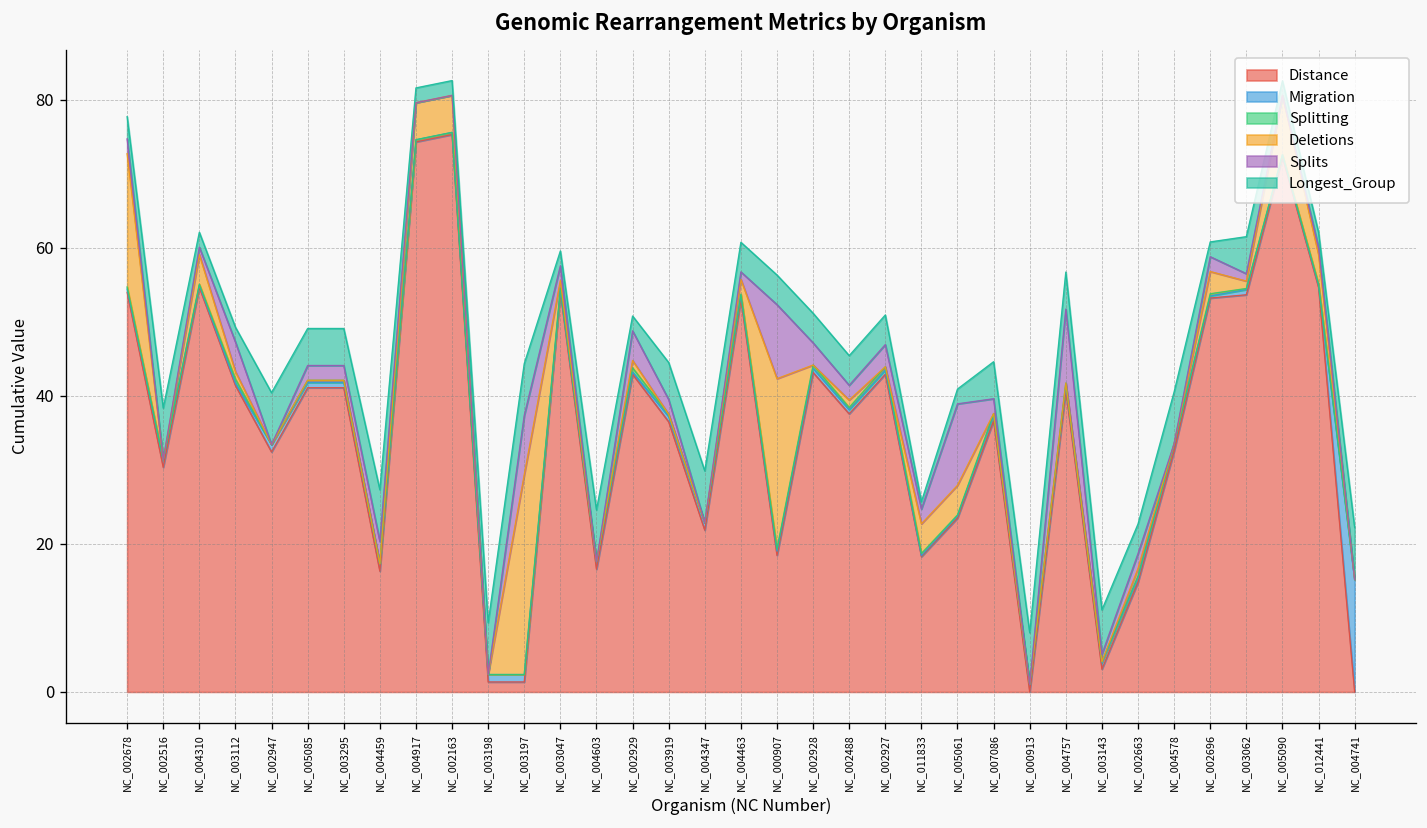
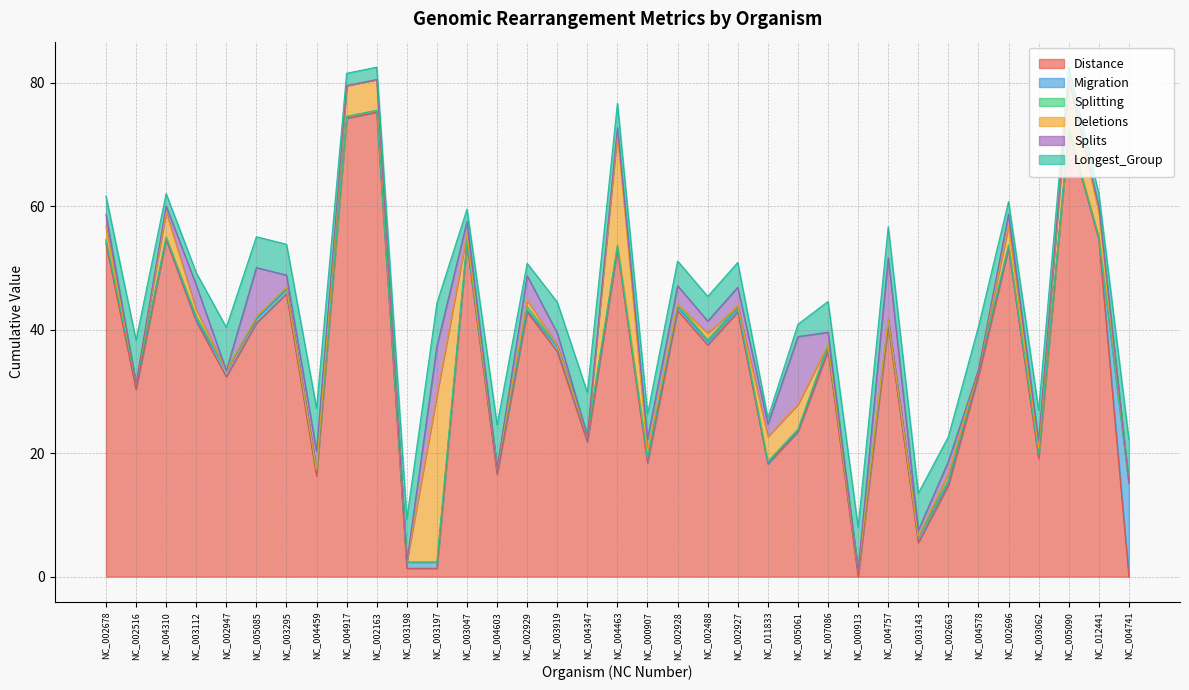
  {
    "Distance": {
      "NC_002678": 54,
      "NC_002516": 30,
      "NC_002947": 32,
      "NC_005085": 41,
-     "NC_003295": 41,
+     "NC_003295": 46,
      "NC_004459": 16,
      "NC_003198": 1,
      "NC_003197": 1,
      "NC_004603": 17,
      "NC_003919": 36,
      "NC_004347": 22,
      "NC_004463": 53,
      "NC_000907": 18,
      "NC_002928": 43,
      "NC_002488": 38,
      "NC_002927": 43,
      "NC_007086": 37,
      "NC_000913": 0,
      "NC_004757": 41,
-     "NC_003143": 3,
+     "NC_003143": 6,
      "NC_002663": 15,
      "NC_004578": 33,
-     "NC_003062": 54,
+     "NC_003062": 19,
      "NC_004741": 0
    },
    "Migration": {
      "NC_002928": 1,
      "NC_002927": 1
    },
    "Deletions": {
-     "NC_002678": 18,
+     "NC_002678": 2,
      "NC_004310": 4,
      "NC_003112": 1,
      "NC_003197": 27,
      "NC_003047": 1,
      "NC_002929": 1,
-     "NC_004463": 2,
-     "NC_000907": 23,
+     "NC_004463": 18,
+     "NC_000907": 1,
      "NC_002488": 1,
      "NC_011833": 4,
      "NC_005061": 4,
      "NC_002663": 1,
      "NC_002696": 3,
      "NC_003062": 1,
      "NC_012441": 4
    },
    "Splits": {
      "NC_002678": 2,
      "NC_004310": 1,
      "NC_003112": 4,
-     "NC_005085": 2,
+     "NC_005085": 8,
      "NC_003295": 2,
      "NC_004459": 3,
      "NC_003197": 8,
      "NC_003047": 2,
      "NC_002929": 4,
      "NC_003919": 2,
      "NC_004463": 1,
-     "NC_000907": 10,
+     "NC_000907": 2,
      "NC_002928": 3,
      "NC_002488": 2,
      "NC_002927": 3,
      "NC_011833": 2,
      "NC_005061": 11,
      "NC_007086": 2,
      "NC_004757": 10,
      "NC_003143": 1,
      "NC_002663": 2,
      "NC_002696": 2,
      "NC_003062": 1,
      "NC_012441": 1
    }
  }
